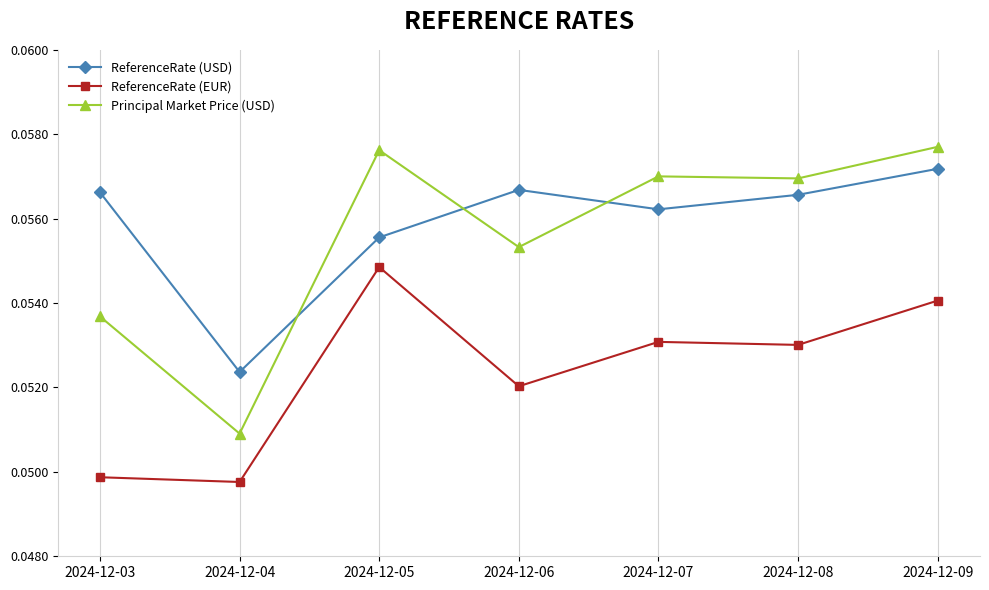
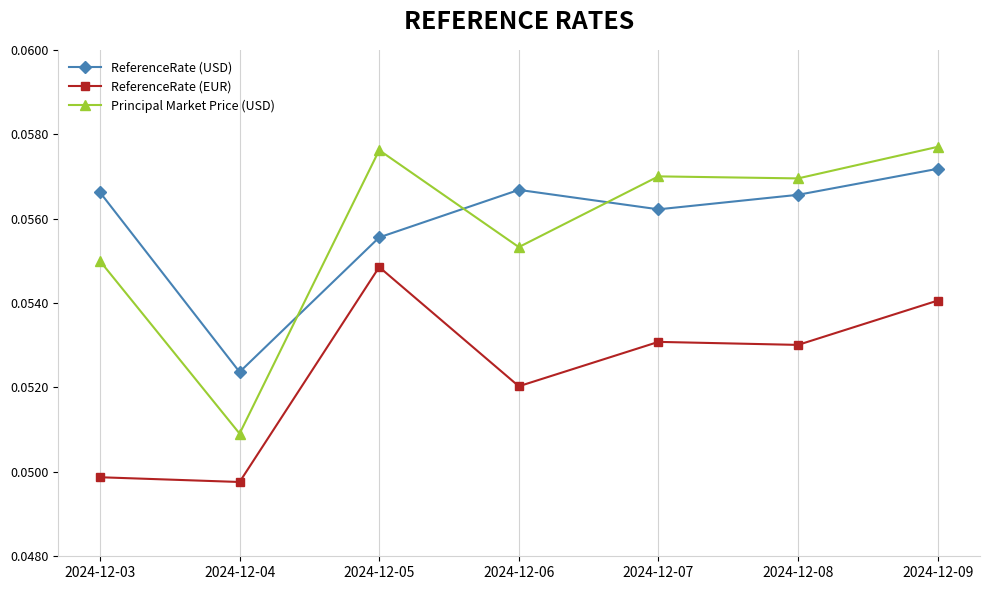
  {
    "ReferenceRate (USD)": {
      "2024-12-03": 0.0566,
      "2024-12-04": 0.0524,
      "2024-12-05": 0.0556,
      "2024-12-06": 0.0567,
      "2024-12-07": 0.0562,
      "2024-12-08": 0.0566,
      "2024-12-09": 0.0572
    },
    "ReferenceRate (EUR)": {
      "2024-12-03": 0.0499,
      "2024-12-04": 0.0498,
      "2024-12-05": 0.0549,
      "2024-12-06": 0.0520,
      "2024-12-07": 0.0531,
      "2024-12-08": 0.0530,
      "2024-12-09": 0.0541
    },
    "Principal Market Price (USD)": {
-     "2024-12-03": 0.0537,
+     "2024-12-03": 0.0550,
      "2024-12-04": 0.0509,
      "2024-12-05": 0.0576,
      "2024-12-06": 0.0553,
      "2024-12-07": 0.0570,
      "2024-12-08": 0.0570,
      "2024-12-09": 0.0577
    }
  }
